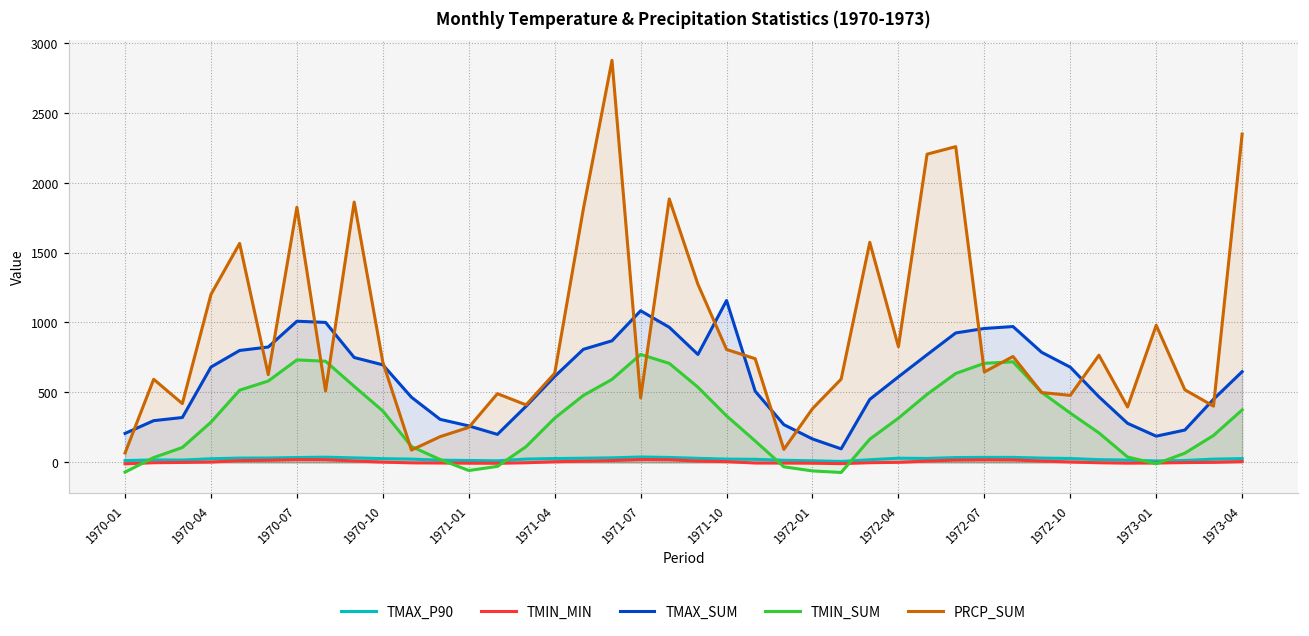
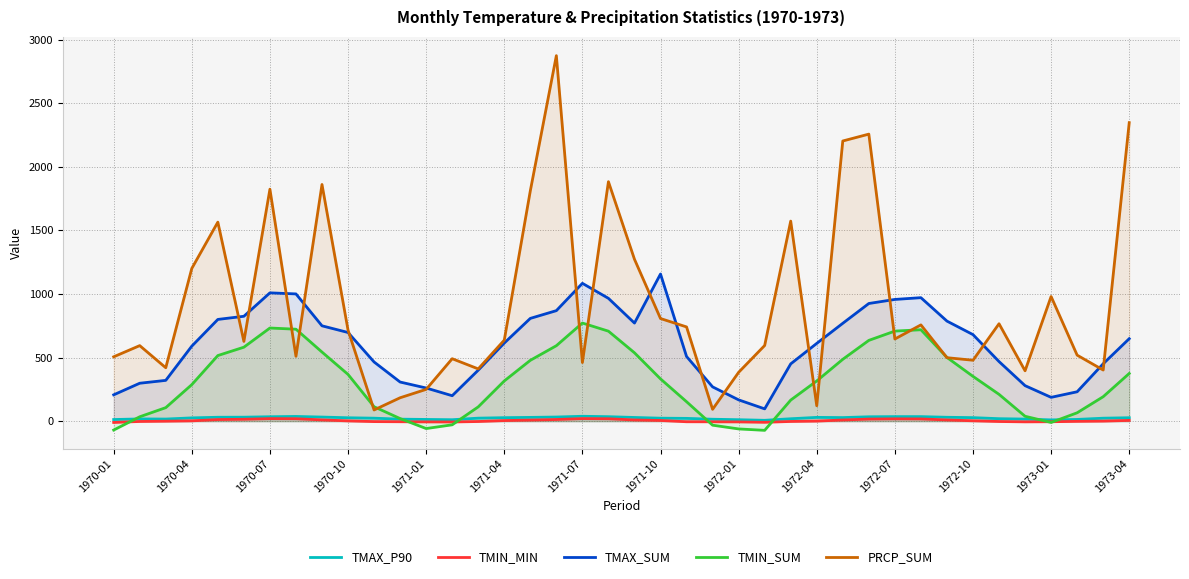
  {
    "TMAX_P90": {
      "1970-04": 30,
      "1970-10": 30,
      "1971-04": 30,
      "1972-04": 30,
      "1972-10": 30,
      "1973-04": 30
    },
    "TMAX_SUM": {
      "1970-01": 210,
-     "1970-04": 680,
+     "1970-04": 590,
      "1970-07": 1010,
      "1971-04": 610,
      "1971-07": 1080,
      "1971-10": 1160,
      "1972-01": 170,
      "1972-04": 610,
      "1972-07": 960,
      "1972-10": 680,
      "1973-01": 190,
      "1973-04": 650
    },
    "PRCP_SUM": {
-     "1970-01": 70,
+     "1970-01": 510,
      "1970-04": 1200,
      "1970-07": 1820,
      "1971-04": 640,
      "1971-07": 460,
      "1971-10": 810,
      "1972-01": 380,
-     "1972-04": 830,
+     "1972-04": 120,
      "1972-07": 650,
      "1972-10": 480,
      "1973-01": 980,
      "1973-04": 2350
    }
  }
